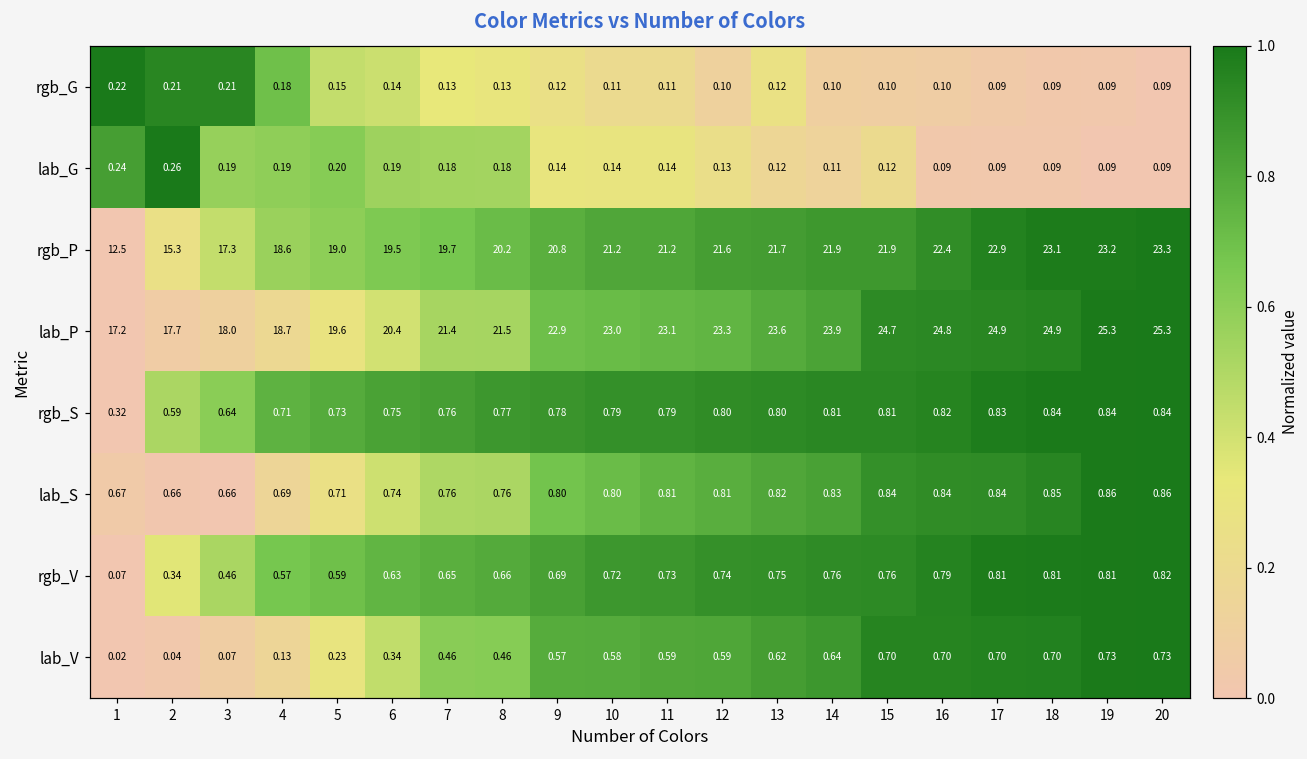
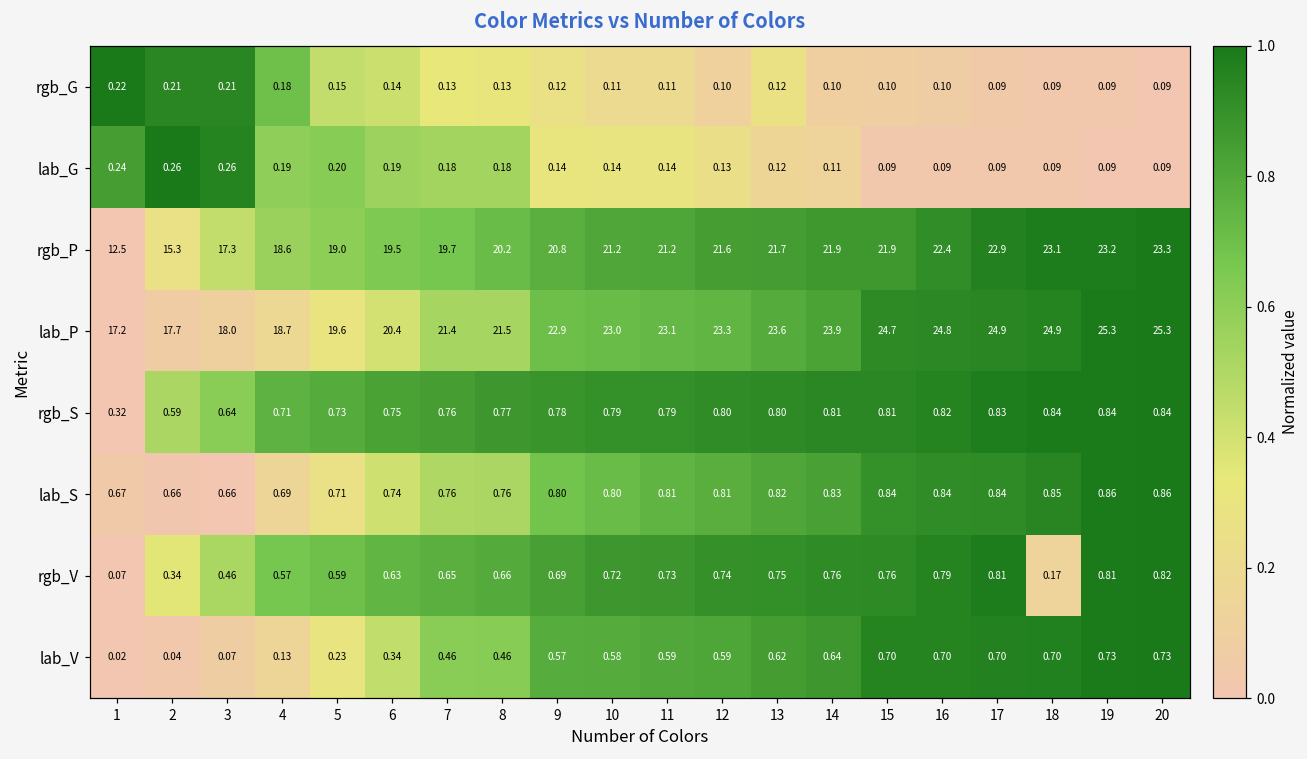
  {
    "rgb_G": {
      "1": 0.22,
      "2": 0.21,
      "3": 0.21,
      "4": 0.18,
      "5": 0.15,
      "6": 0.14,
      "7": 0.13,
      "8": 0.13,
      "9": 0.12,
      "10": 0.11,
      "11": 0.11,
      "12": 0.10,
      "13": 0.12,
      "14": 0.10,
      "15": 0.10,
      "16": 0.10,
      "17": 0.09,
      "18": 0.09,
      "19": 0.09,
      "20": 0.09
    },
    "lab_G": {
      "1": 0.24,
      "2": 0.26,
-     "3": 0.19,
+     "3": 0.26,
      "4": 0.19,
      "5": 0.20,
      "6": 0.19,
      "7": 0.18,
      "8": 0.18,
      "9": 0.14,
      "10": 0.14,
      "11": 0.14,
      "12": 0.13,
      "13": 0.12,
      "14": 0.11,
-     "15": 0.12,
+     "15": 0.09,
      "16": 0.09,
      "17": 0.09,
      "18": 0.09,
      "19": 0.09,
      "20": 0.09
    },
    "rgb_P": {
      "1": 12.5,
      "2": 15.3,
      "3": 17.3,
      "4": 18.6,
      "5": 19.0,
      "6": 19.5,
      "7": 19.7,
      "8": 20.2,
      "9": 20.8,
      "10": 21.2,
      "11": 21.2,
      "12": 21.6,
      "13": 21.7,
      "14": 21.9,
      "15": 21.9,
      "16": 22.4,
      "17": 22.9,
      "18": 23.1,
      "19": 23.2,
      "20": 23.3
    },
    "lab_P": {
      "1": 17.2,
      "2": 17.7,
      "3": 18.0,
      "4": 18.7,
      "5": 19.6,
      "6": 20.4,
      "7": 21.4,
      "8": 21.5,
      "9": 22.9,
      "10": 23.0,
      "11": 23.1,
      "12": 23.3,
      "13": 23.6,
      "14": 23.9,
      "15": 24.7,
      "16": 24.8,
      "17": 24.9,
      "18": 24.9,
      "19": 25.3,
      "20": 25.3
    },
    "rgb_S": {
      "1": 0.32,
      "2": 0.59,
      "3": 0.64,
      "4": 0.71,
      "5": 0.73,
      "6": 0.75,
      "7": 0.76,
      "8": 0.77,
      "9": 0.78,
      "10": 0.79,
      "11": 0.79,
      "12": 0.80,
      "13": 0.80,
      "14": 0.81,
      "15": 0.81,
      "16": 0.82,
      "17": 0.83,
      "18": 0.84,
      "19": 0.84,
      "20": 0.84
    },
    "lab_S": {
      "1": 0.67,
      "2": 0.66,
      "3": 0.66,
      "4": 0.69,
      "5": 0.71,
      "6": 0.74,
      "7": 0.76,
      "8": 0.76,
      "9": 0.80,
      "10": 0.80,
      "11": 0.81,
      "12": 0.81,
      "13": 0.82,
      "14": 0.83,
      "15": 0.84,
      "16": 0.84,
      "17": 0.84,
      "18": 0.85,
      "19": 0.86,
      "20": 0.86
    },
    "rgb_V": {
      "1": 0.07,
      "2": 0.34,
      "3": 0.46,
      "4": 0.57,
      "5": 0.59,
      "6": 0.63,
      "7": 0.65,
      "8": 0.66,
      "9": 0.69,
      "10": 0.72,
      "11": 0.73,
      "12": 0.74,
      "13": 0.75,
      "14": 0.76,
      "15": 0.76,
      "16": 0.79,
      "17": 0.81,
-     "18": 0.81,
+     "18": 0.17,
      "19": 0.81,
      "20": 0.82
    },
    "lab_V": {
      "1": 0.02,
      "2": 0.04,
      "3": 0.07,
      "4": 0.13,
      "5": 0.23,
      "6": 0.34,
      "7": 0.46,
      "8": 0.46,
      "9": 0.57,
      "10": 0.58,
      "11": 0.59,
      "12": 0.59,
      "13": 0.62,
      "14": 0.64,
      "15": 0.70,
      "16": 0.70,
      "17": 0.70,
      "18": 0.70,
      "19": 0.73,
      "20": 0.73
    }
  }
